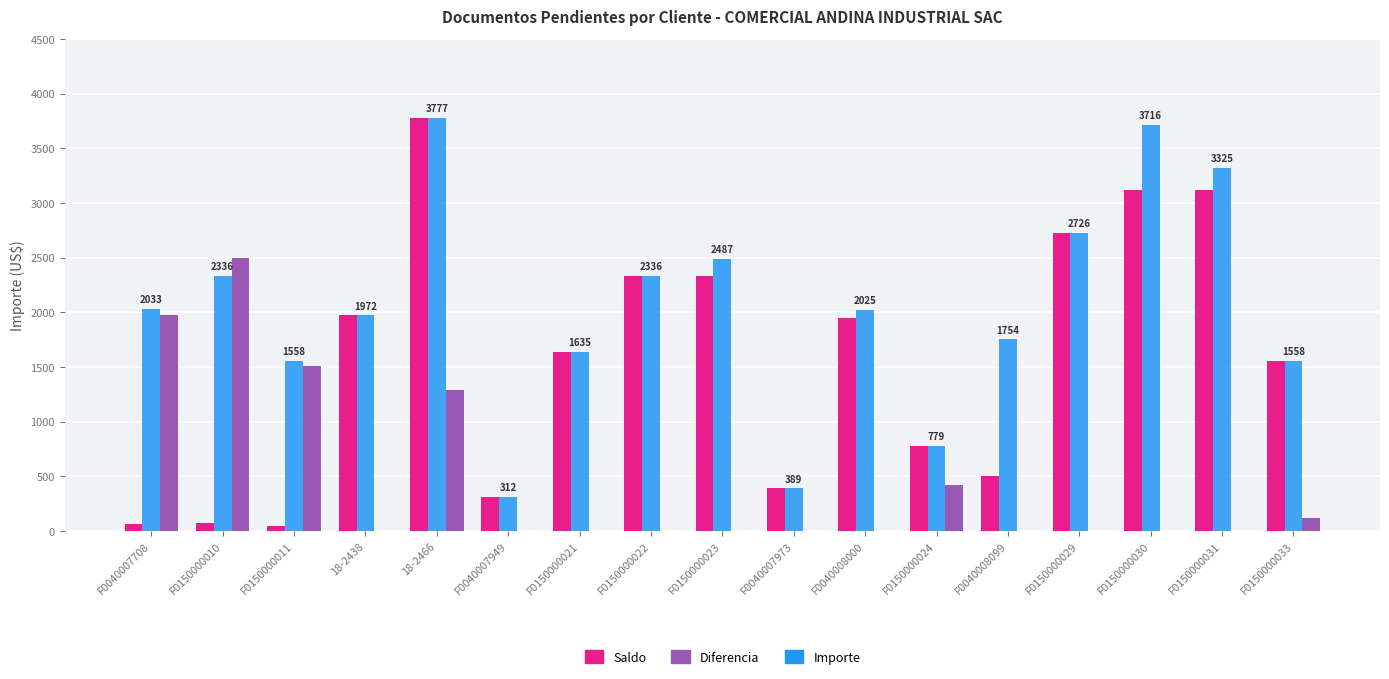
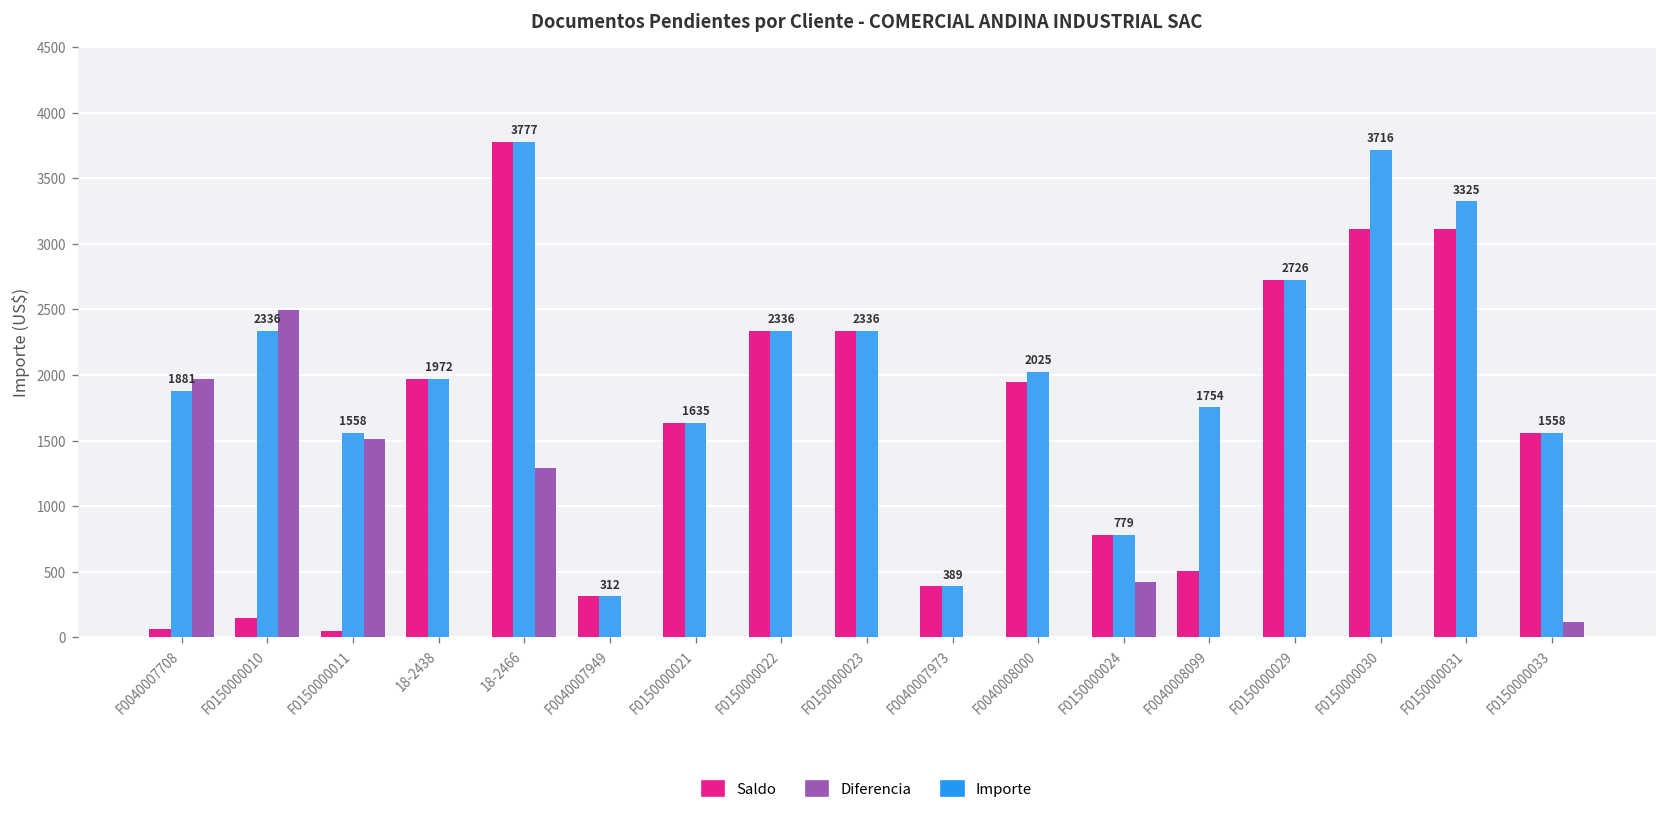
  {
    "Saldo": {
      "F0040007708": 60,
-     "F0150000010": 70,
+     "F0150000010": 140,
      "F0150000011": 50,
      "F0040008000": 1950,
      "F0040008099": 510,
      "F0150000030": 3120,
      "F0150000031": 3120
    },
    "Importe": {
-     "F0040007708": 2033,
+     "F0040007708": 1881,
      "F0150000010": 2336,
      "F0150000011": 1558,
      "18-2438": 1972,
      "18-2466": 3777,
      "F0040007949": 312,
      "F0150000021": 1635,
      "F0150000022": 2336,
-     "F0150000023": 2487,
+     "F0150000023": 2336,
      "F0040007973": 389,
      "F0040008000": 2025,
      "F0150000024": 779,
      "F0040008099": 1754,
      "F0150000029": 2726,
      "F0150000030": 3716,
      "F0150000031": 3325,
      "F0150000033": 1558
    },
    "Diferencia": {
      "F0040007708": 1970,
      "F0150000010": 2500,
      "F0150000011": 1510,
      "18-2438": 0,
      "18-2466": 1290,
      "F0040007949": 0,
      "F0150000021": 0,
      "F0150000022": 0,
      "F0150000023": 0,
      "F0040007973": 0,
      "F0040008000": 0,
      "F0150000024": 420,
      "F0040008099": 0,
      "F0150000029": 0,
      "F0150000030": 0,
      "F0150000031": 0,
      "F0150000033": 120
    }
  }
